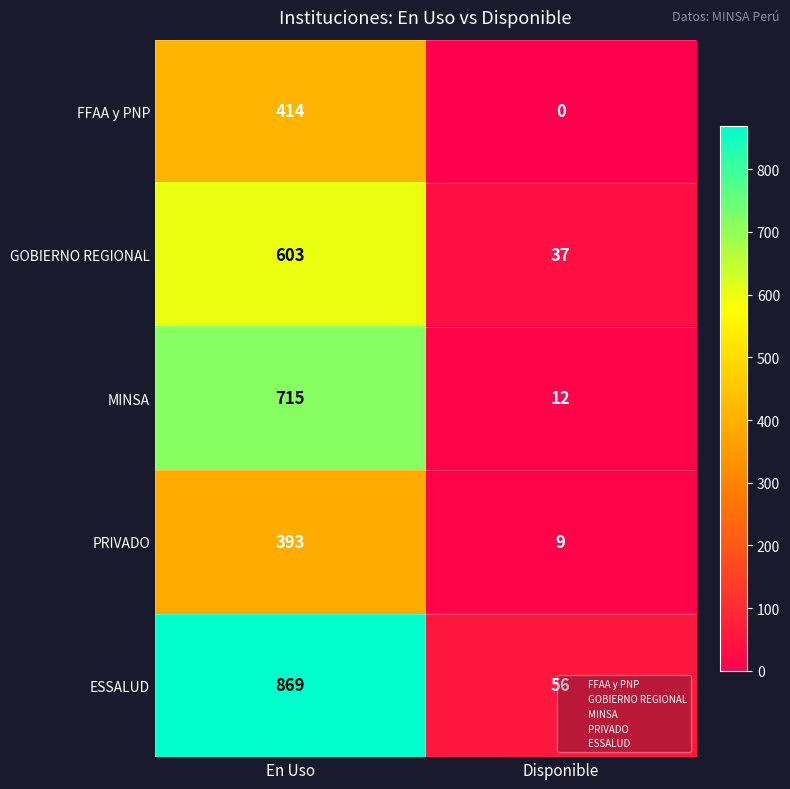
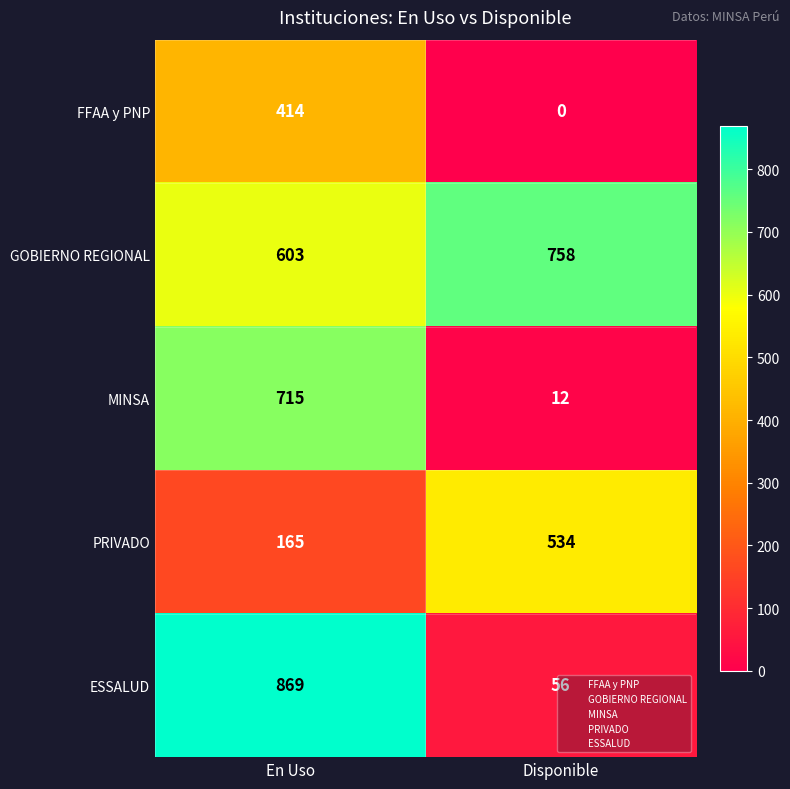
  {
    "FFAA y PNP": {
      "En Uso": 414,
      "Disponible": 0
    },
    "GOBIERNO REGIONAL": {
      "En Uso": 603,
-     "Disponible": 37
+     "Disponible": 758
    },
    "MINSA": {
      "En Uso": 715,
      "Disponible": 12
    },
    "PRIVADO": {
-     "En Uso": 393,
-     "Disponible": 9
+     "En Uso": 165,
+     "Disponible": 534
    },
    "ESSALUD": {
      "En Uso": 869
    }
  }
